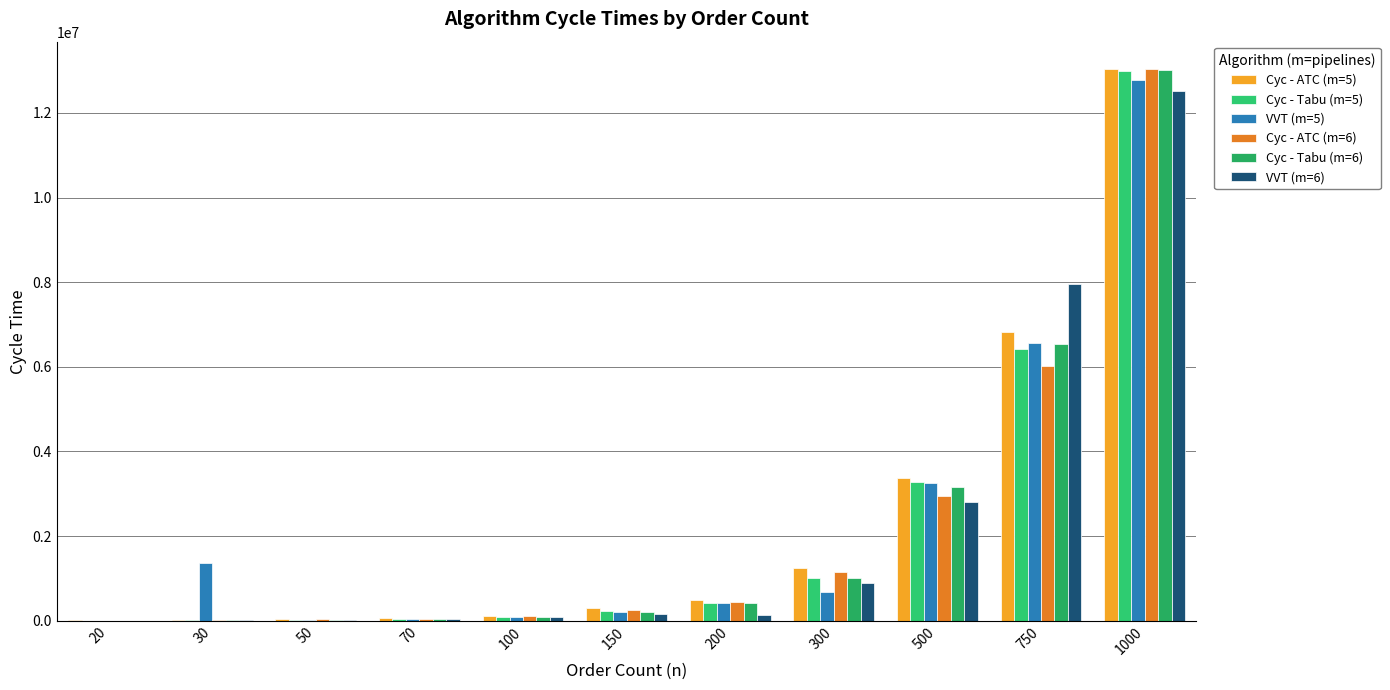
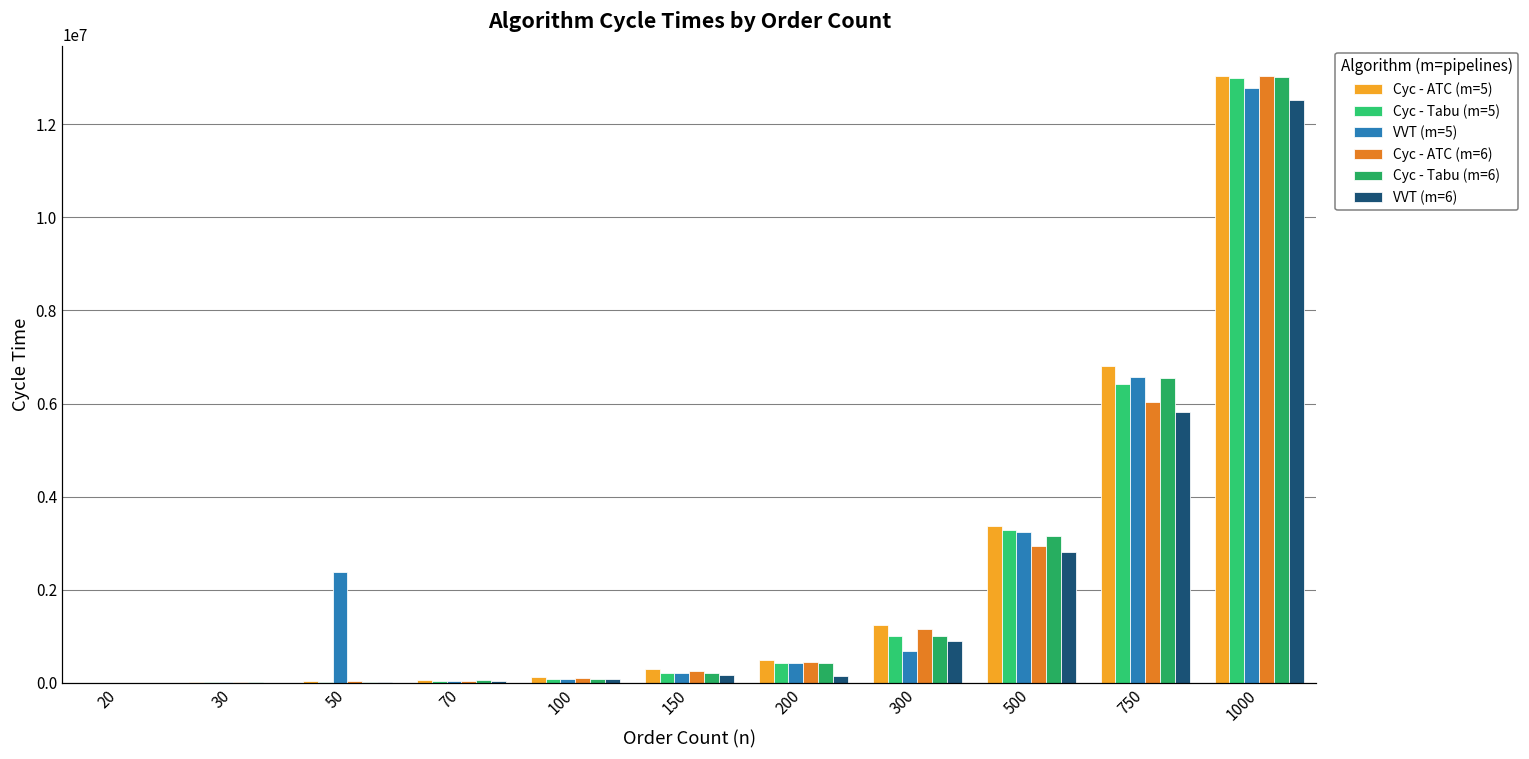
  {
    "VVT (m=5)": {
-     "30": 1400000,
-     "50": 0,
+     "30": 0,
+     "50": 2400000,
      "100": 100000,
      "150": 200000,
      "200": 400000,
      "300": 700000,
      "500": 3200000,
      "750": 6600000,
      "1000": 12800000
    },
    "VVT (m=6)": {
      "100": 100000,
      "150": 200000,
      "200": 100000,
      "300": 900000,
      "500": 2800000,
-     "750": 7900000,
+     "750": 5800000,
      "1000": 12500000
    }
  }
